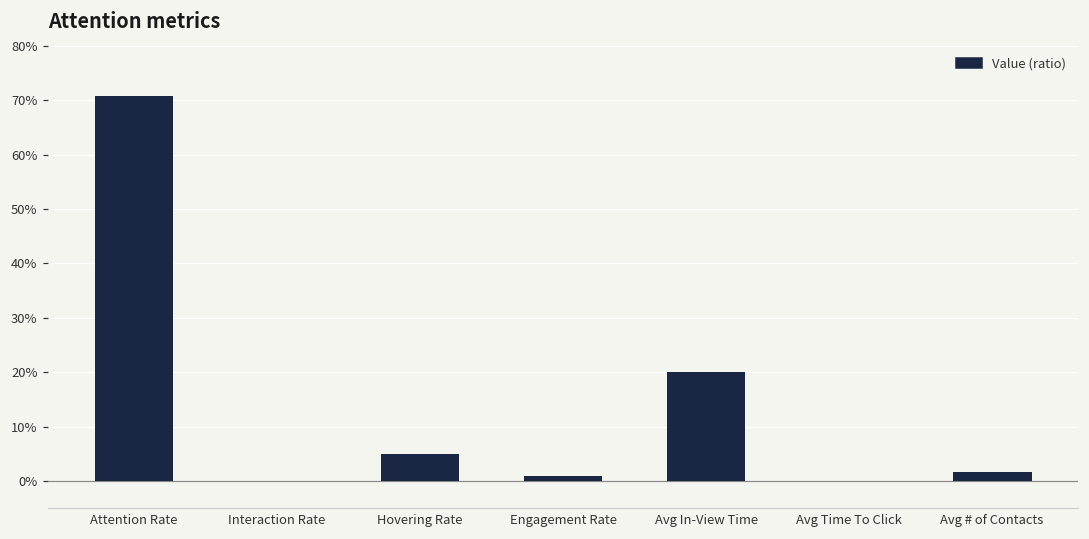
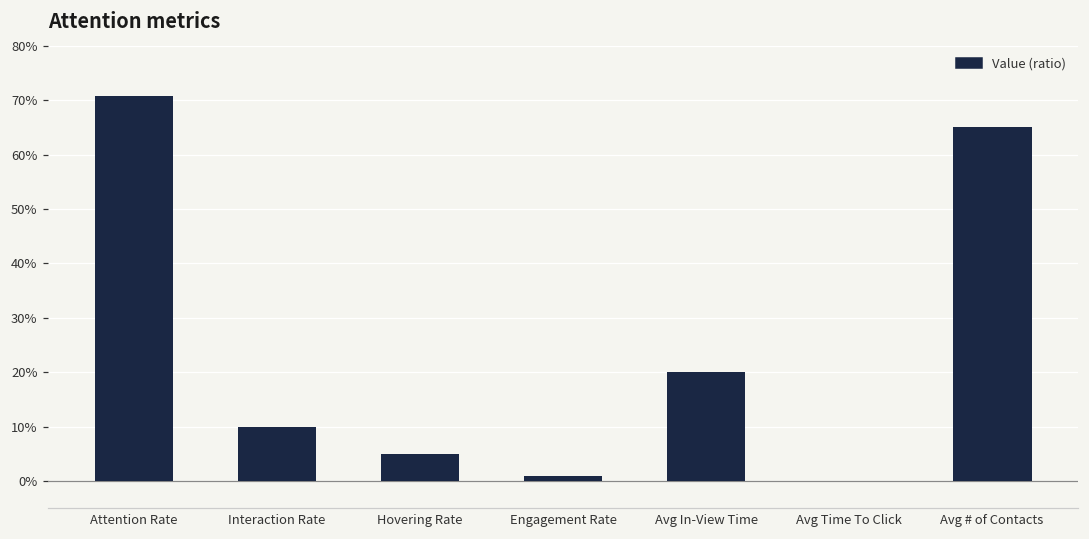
  {
    "Attention Rate": "71%",
-   "Interaction Rate": "0%",
+   "Interaction Rate": "10%",
    "Hovering Rate": "5%",
    "Engagement Rate": "1%",
    "Avg In-View Time": "20%",
    "Avg Time To Click": "0%",
-   "Avg # of Contacts": "2%"
+   "Avg # of Contacts": "65%"
  }
